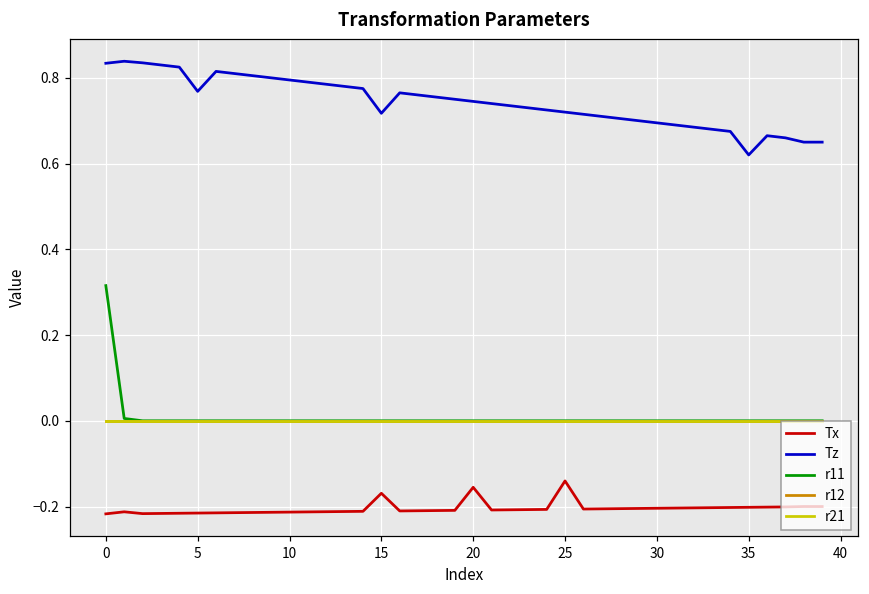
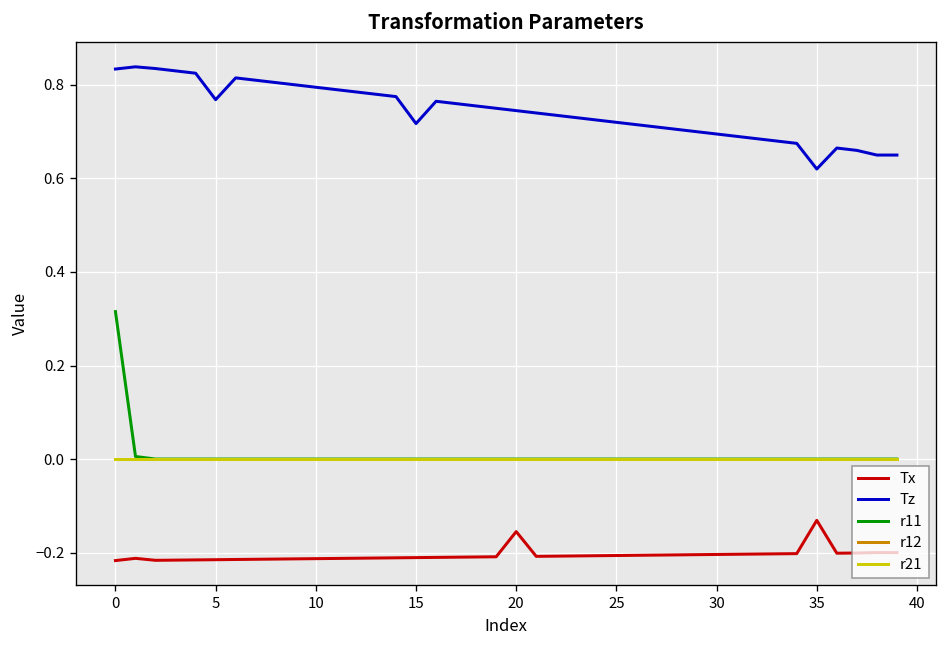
  {
    "Tx": {
      "0": -0.22,
      "5": -0.22,
      "10": -0.21,
-     "15": -0.17,
+     "15": -0.21,
      "20": -0.16,
-     "25": -0.14,
+     "25": -0.21,
      "30": -0.20,
-     "35": -0.20
+     "35": -0.13
    },
    "Tz": {
      "0": 0.83,
      "5": 0.77,
      "10": 0.79,
      "15": 0.72,
      "20": 0.74,
      "25": 0.72,
      "30": 0.69,
      "35": 0.62
    },
    "r11": {
      "0": 0.32
    },
    "r21": {
      "0": 0.00
    }
  }
